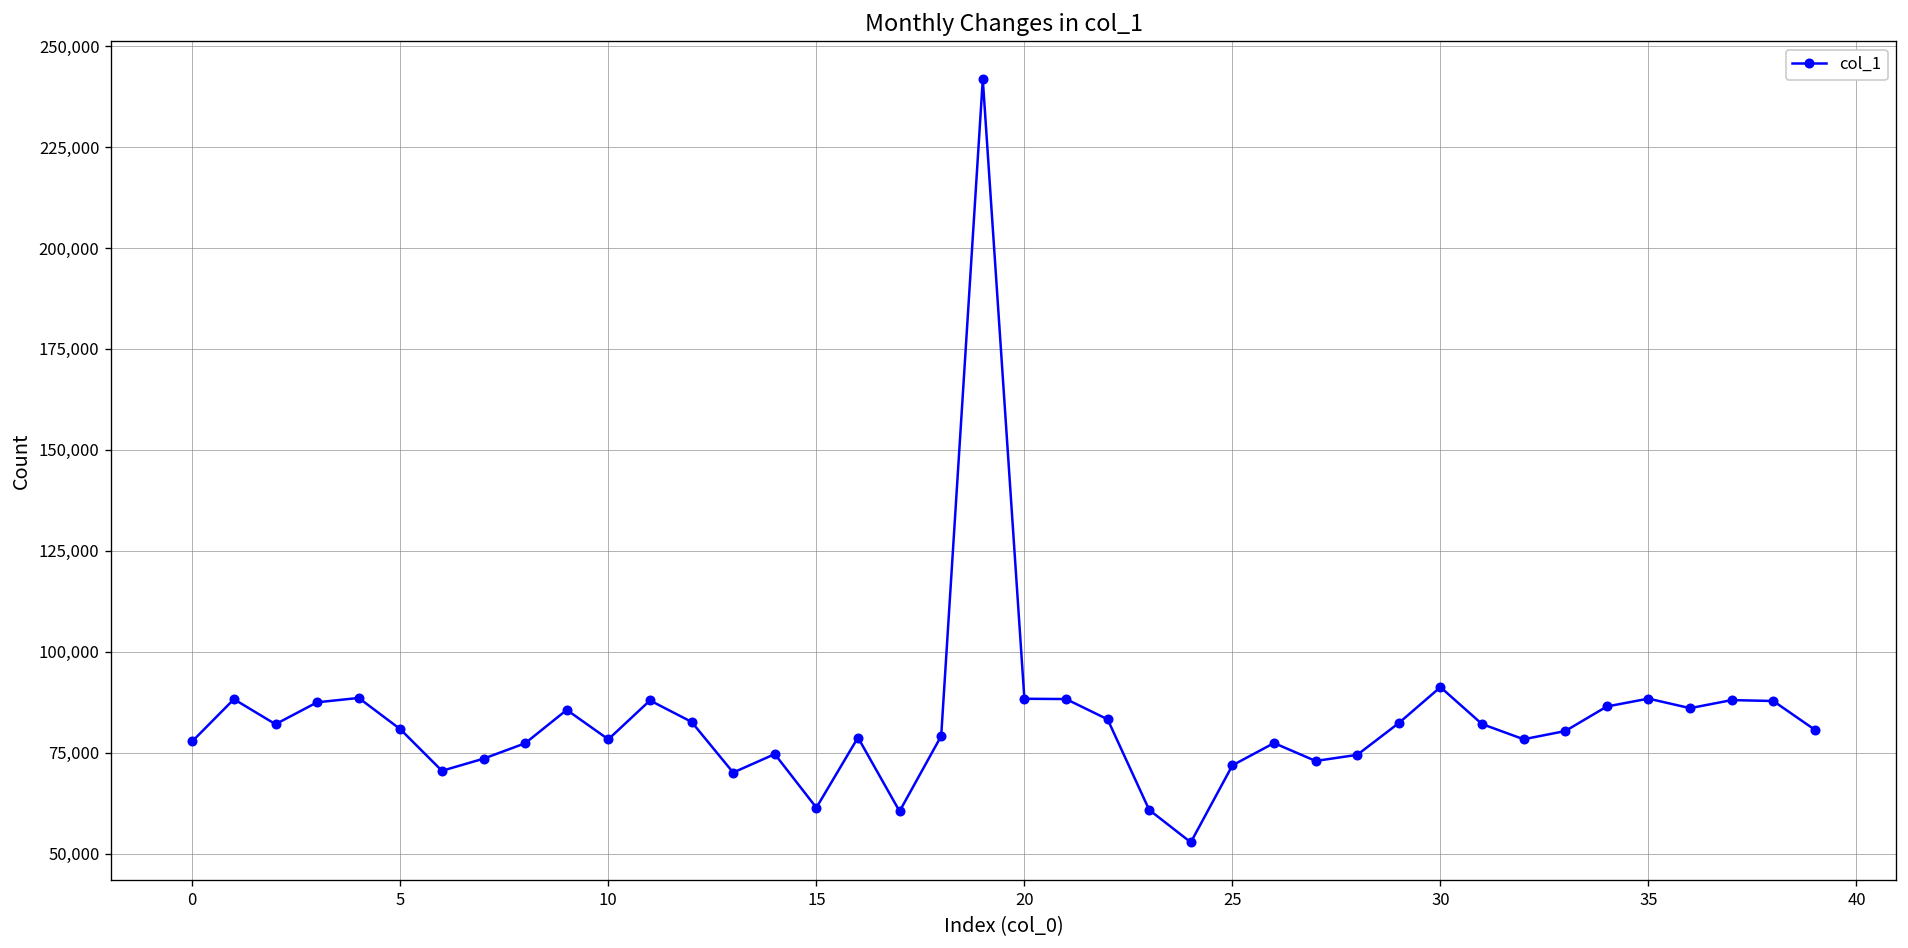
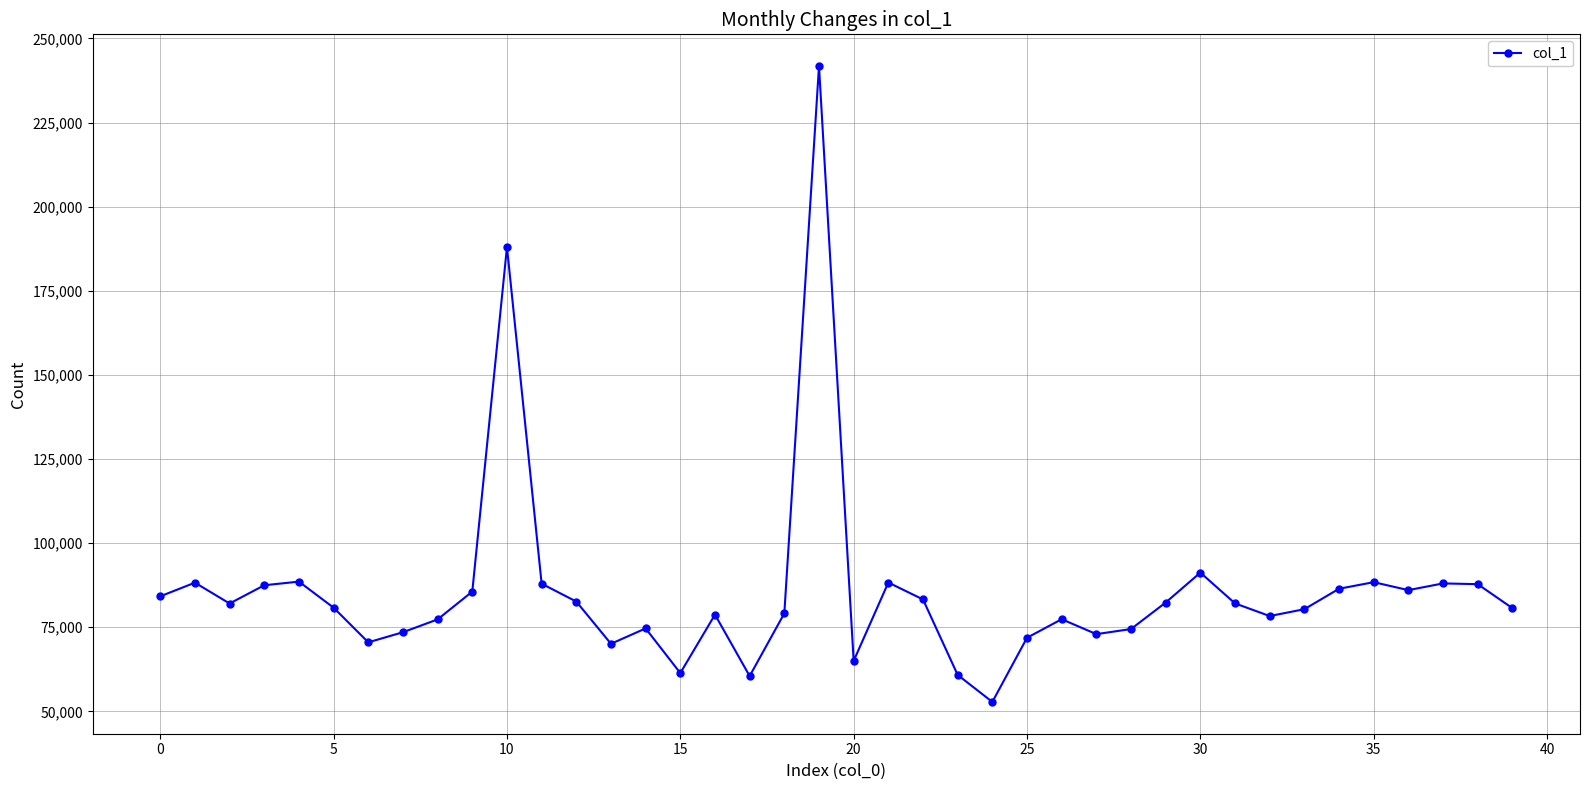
  {
-   "0": "78,000",
+   "0": "84,000",
    "5": "81,000",
-   "10": "78,000",
+   "10": "188,000",
    "15": "61,000",
-   "20": "88,000",
+   "20": "65,000",
    "25": "72,000",
    "30": "91,000",
    "35": "88,000"
  }
